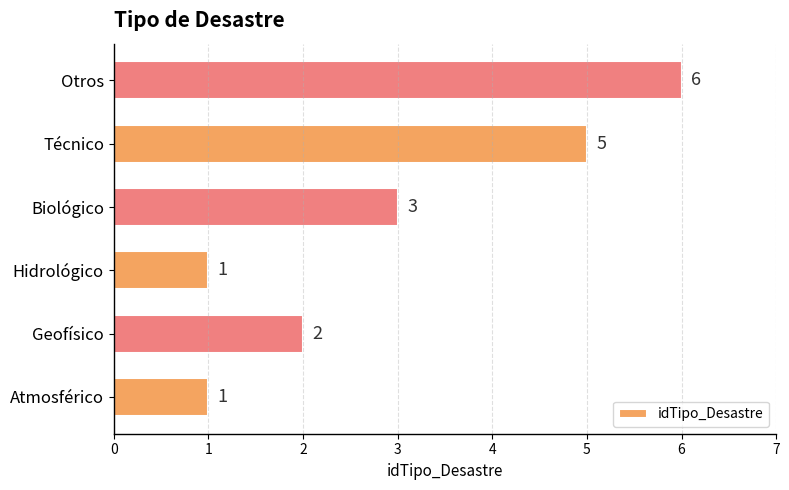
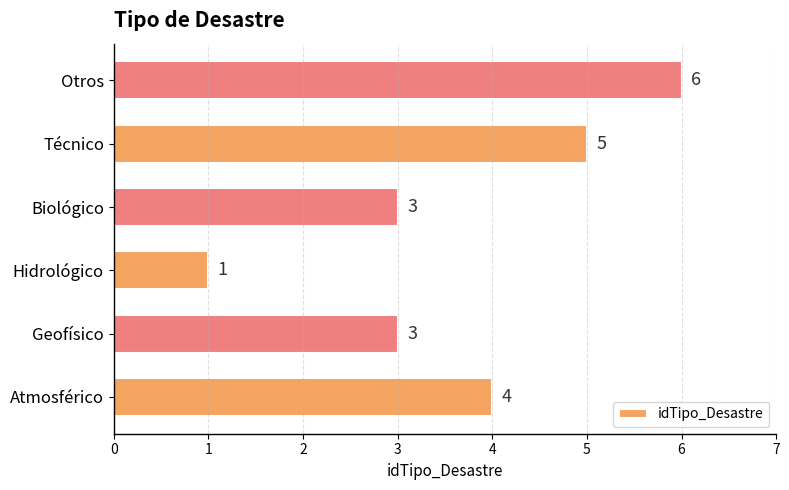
  {
    "Otros": 6,
    "Técnico": 5,
    "Biológico": 3,
    "Hidrológico": 1,
-   "Geofísico": 2,
-   "Atmosférico": 1
+   "Geofísico": 3,
+   "Atmosférico": 4
  }
